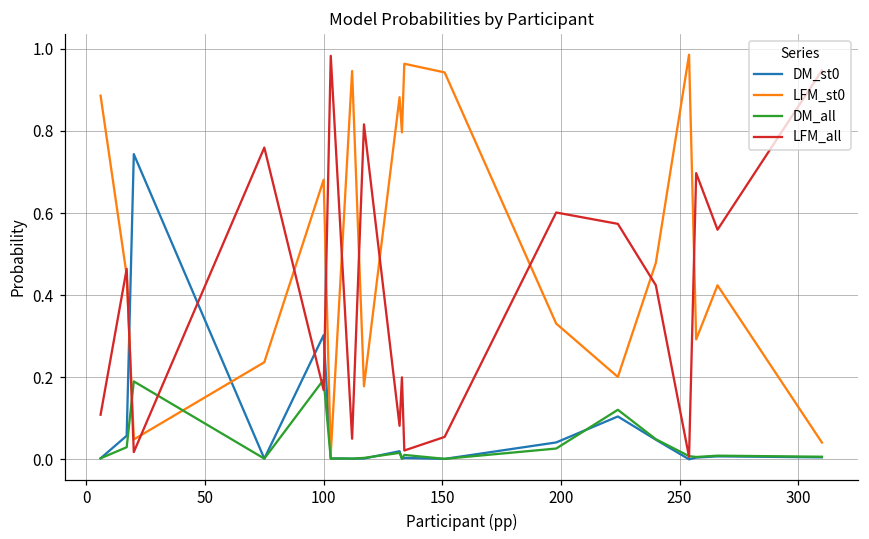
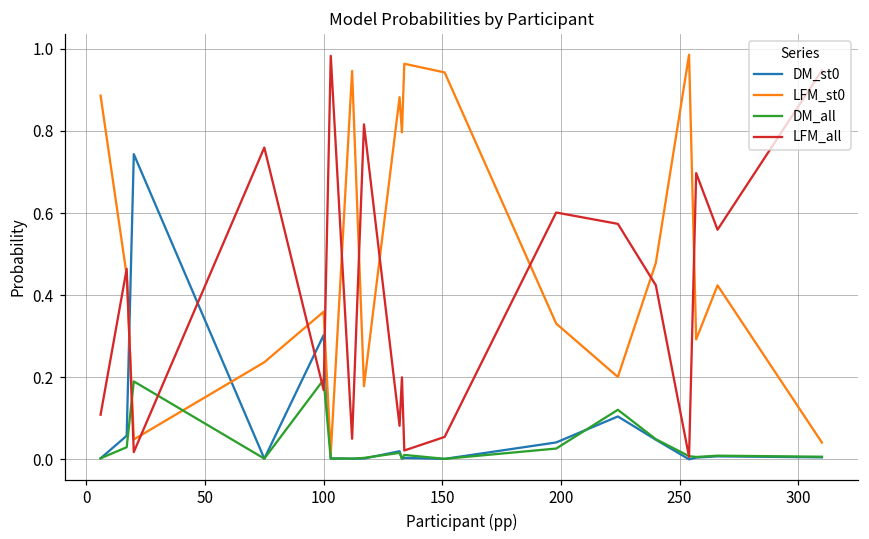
  {
    "DM_st0": {
      "100": 0.30
    },
    "LFM_st0": {
-     "100": 0.68
+     "100": 0.36
    },
    "DM_all": {
      "100": 0.19
    },
    "LFM_all": {
      "100": 0.17
    }
  }
